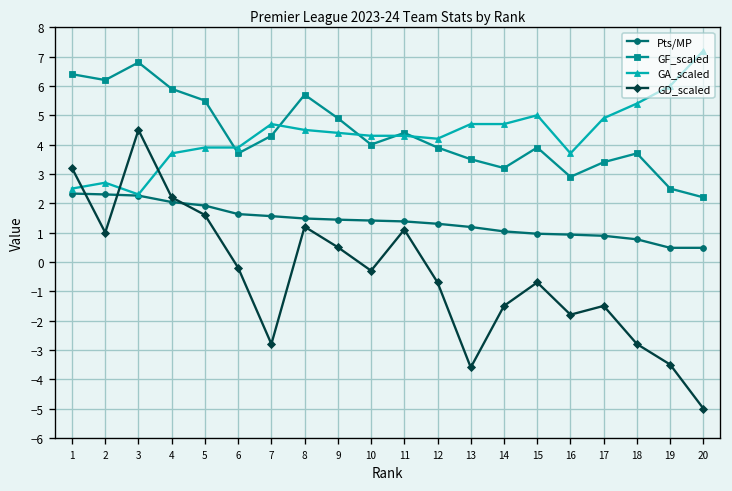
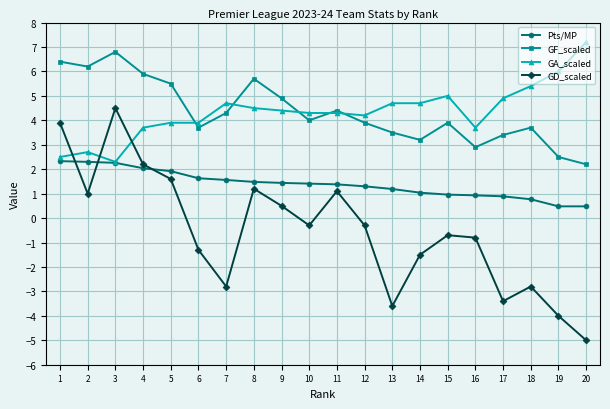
  {
    "GD_scaled": {
-     "1": 3.2,
+     "1": 3.9,
      "2": 1.0,
      "3": 4.5,
      "4": 2.2,
      "5": 1.6,
-     "6": -0.2,
+     "6": -1.3,
      "7": -2.8,
      "8": 1.2,
      "9": 0.5,
      "10": -0.3,
      "11": 1.1,
-     "12": -0.7,
+     "12": -0.3,
      "13": -3.6,
      "14": -1.5,
      "15": -0.7,
-     "16": -1.8,
-     "17": -1.5,
+     "16": -0.8,
+     "17": -3.4,
      "18": -2.8,
-     "19": -3.5,
+     "19": -4.0,
      "20": -5.0
    }
  }
